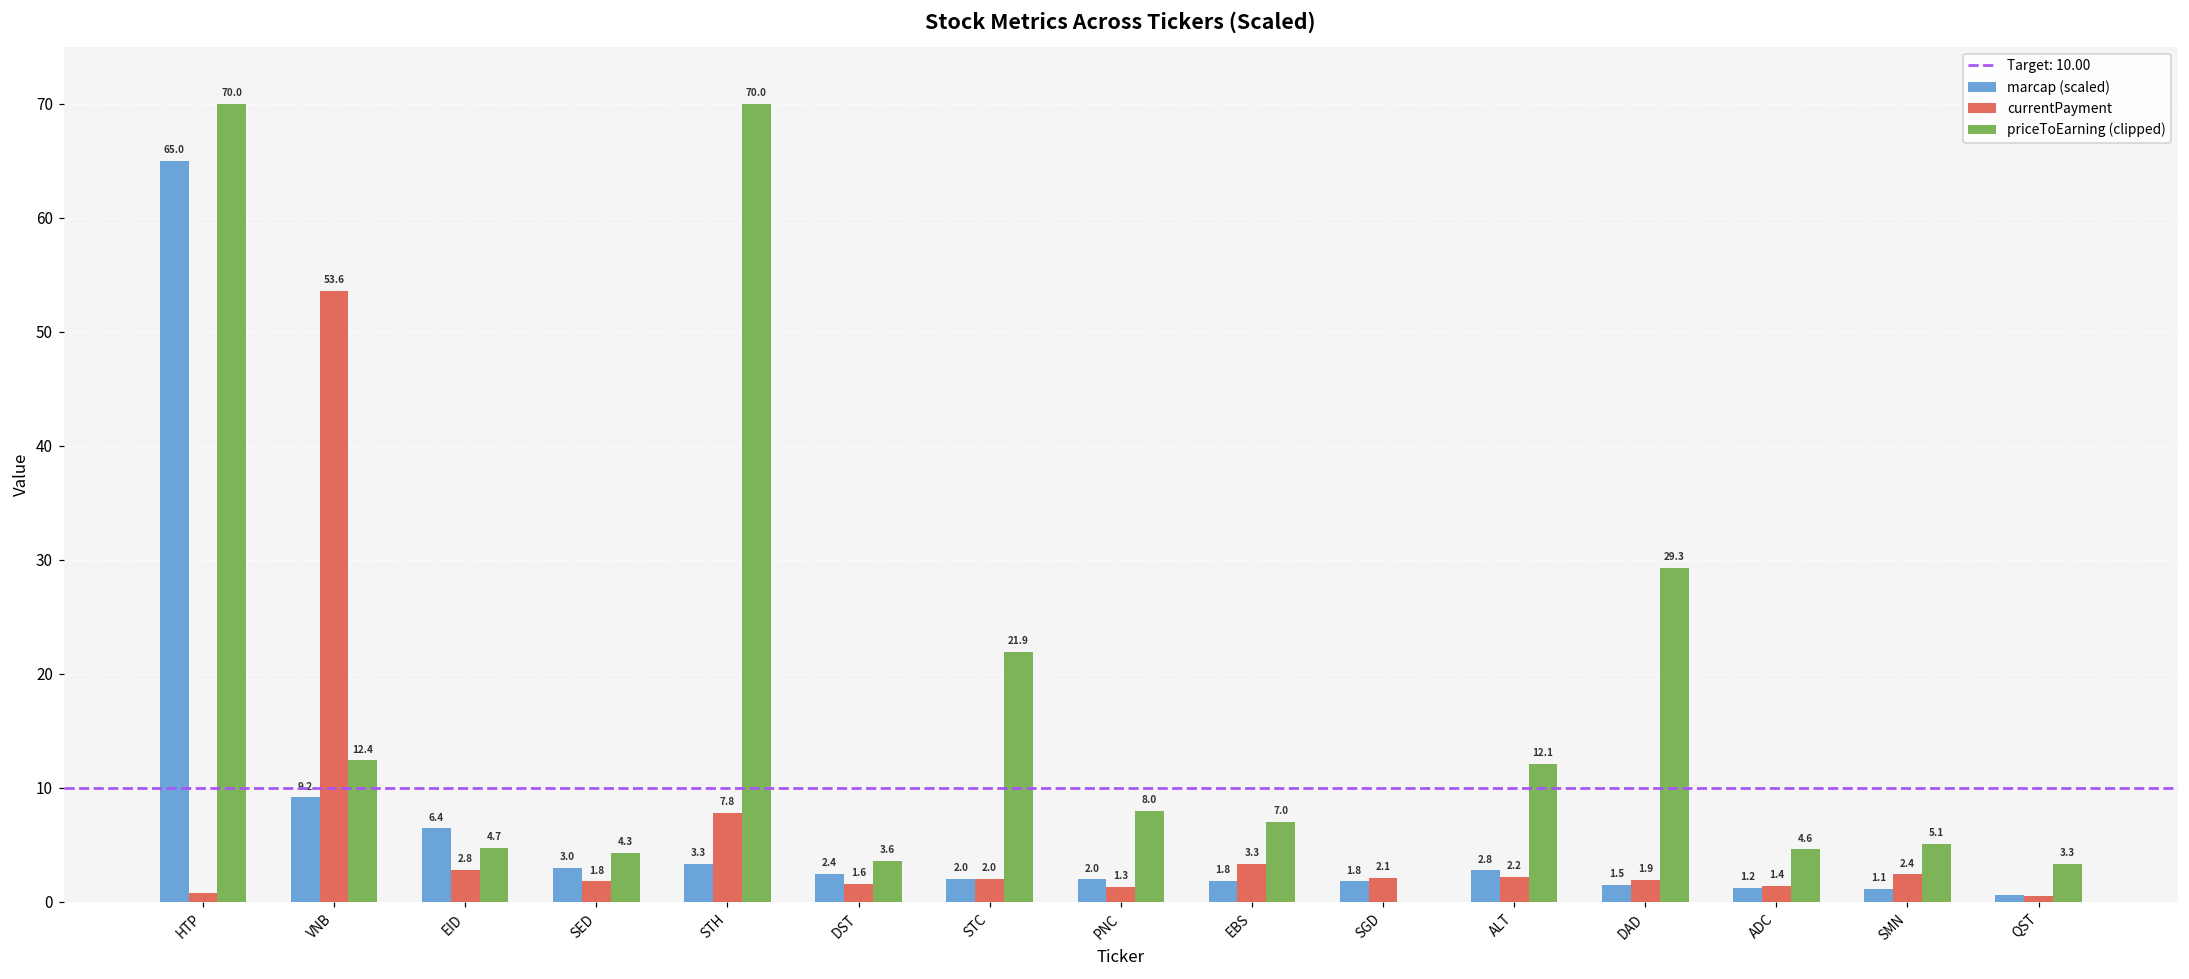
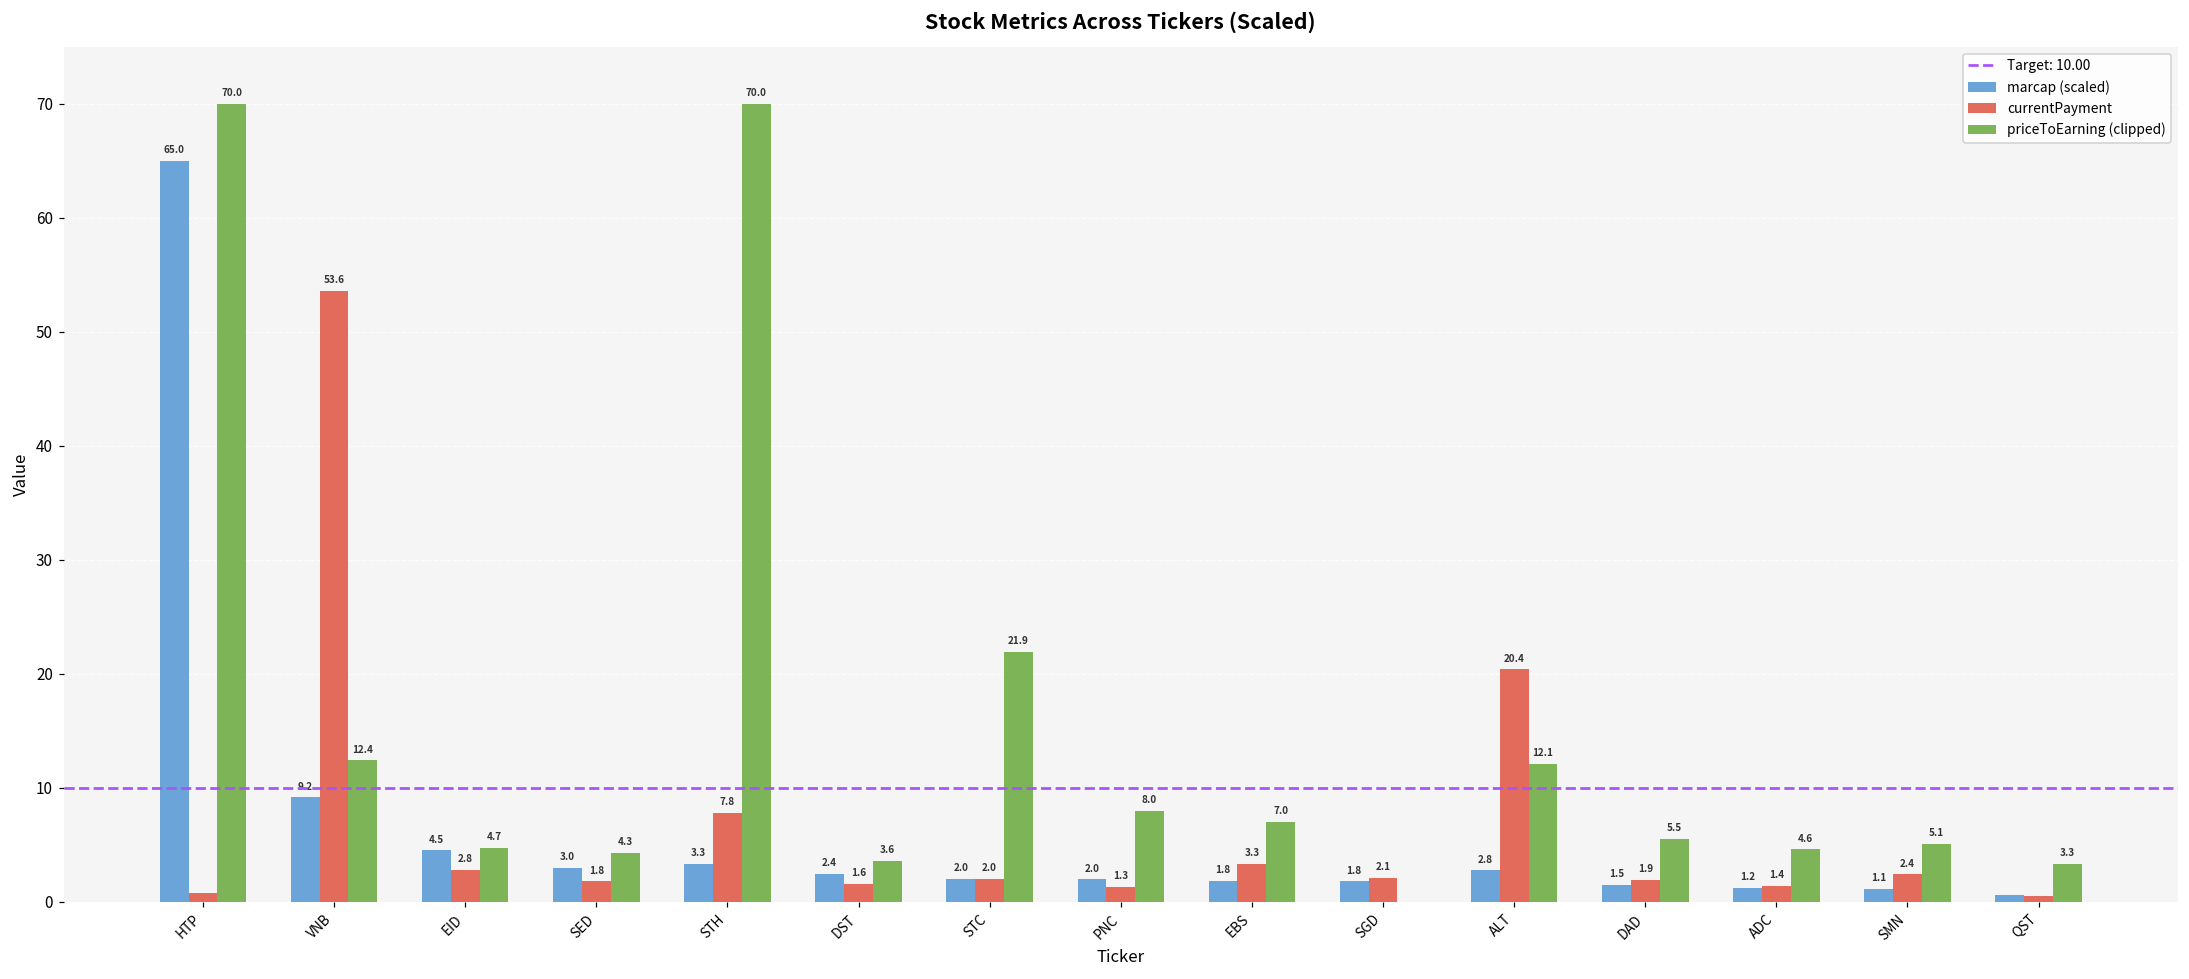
  {
    "marcap (scaled)": {
      "HTP": 65.0,
      "VNB": 9.2,
-     "EID": 6.4,
+     "EID": 4.5,
      "SED": 3.0,
      "STH": 3.3,
      "DST": 2.4,
      "STC": 2.0,
      "PNC": 2.0,
      "EBS": 1.8,
      "SGD": 1.8,
      "ALT": 2.8,
      "DAD": 1.5,
      "ADC": 1.2,
      "SMN": 1.1
    },
    "currentPayment": {
      "VNB": 53.6,
      "EID": 2.8,
      "SED": 1.8,
      "STH": 7.8,
      "DST": 1.6,
      "STC": 2.0,
      "PNC": 1.3,
      "EBS": 3.3,
      "SGD": 2.1,
-     "ALT": 2.2,
+     "ALT": 20.4,
      "DAD": 1.9,
      "ADC": 1.4,
      "SMN": 2.4
    },
    "priceToEarning (clipped)": {
      "HTP": 70.0,
      "VNB": 12.4,
      "EID": 4.7,
      "SED": 4.3,
      "STH": 70.0,
      "DST": 3.6,
      "STC": 21.9,
      "PNC": 8.0,
      "EBS": 7.0,
      "ALT": 12.1,
-     "DAD": 29.3,
+     "DAD": 5.5,
      "ADC": 4.6,
      "SMN": 5.1,
      "QST": 3.3
    }
  }
